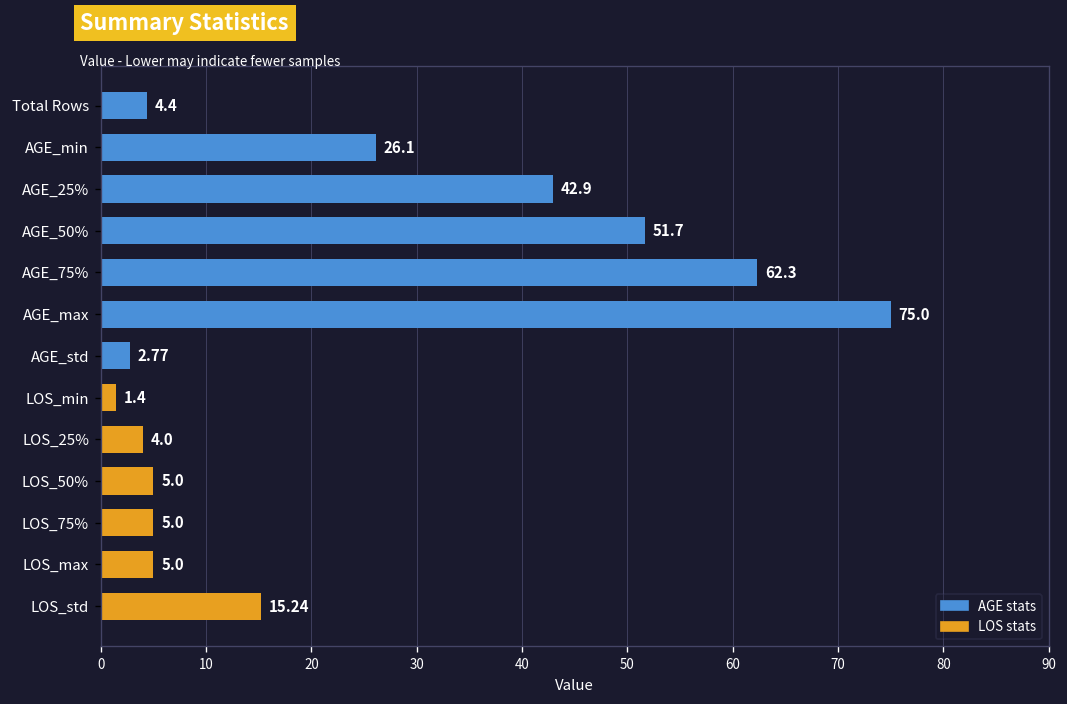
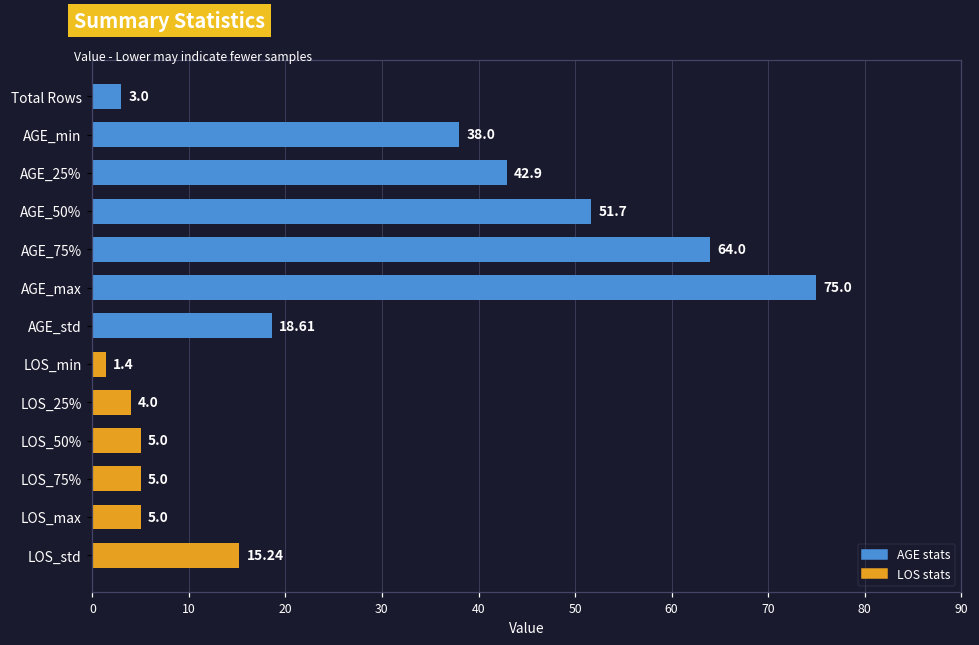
  {
-   "Total Rows": 4.4,
-   "AGE_min": 26.1,
+   "Total Rows": 3.0,
+   "AGE_min": 38.0,
    "AGE_25%": 42.9,
    "AGE_50%": 51.7,
-   "AGE_75%": 62.3,
+   "AGE_75%": 64.0,
    "AGE_max": 75.0,
-   "AGE_std": 2.77,
+   "AGE_std": 18.61,
    "LOS_min": 1.4,
    "LOS_25%": 4.0,
    "LOS_50%": 5.0,
    "LOS_75%": 5.0,
    "LOS_max": 5.0,
    "LOS_std": 15.24
  }
